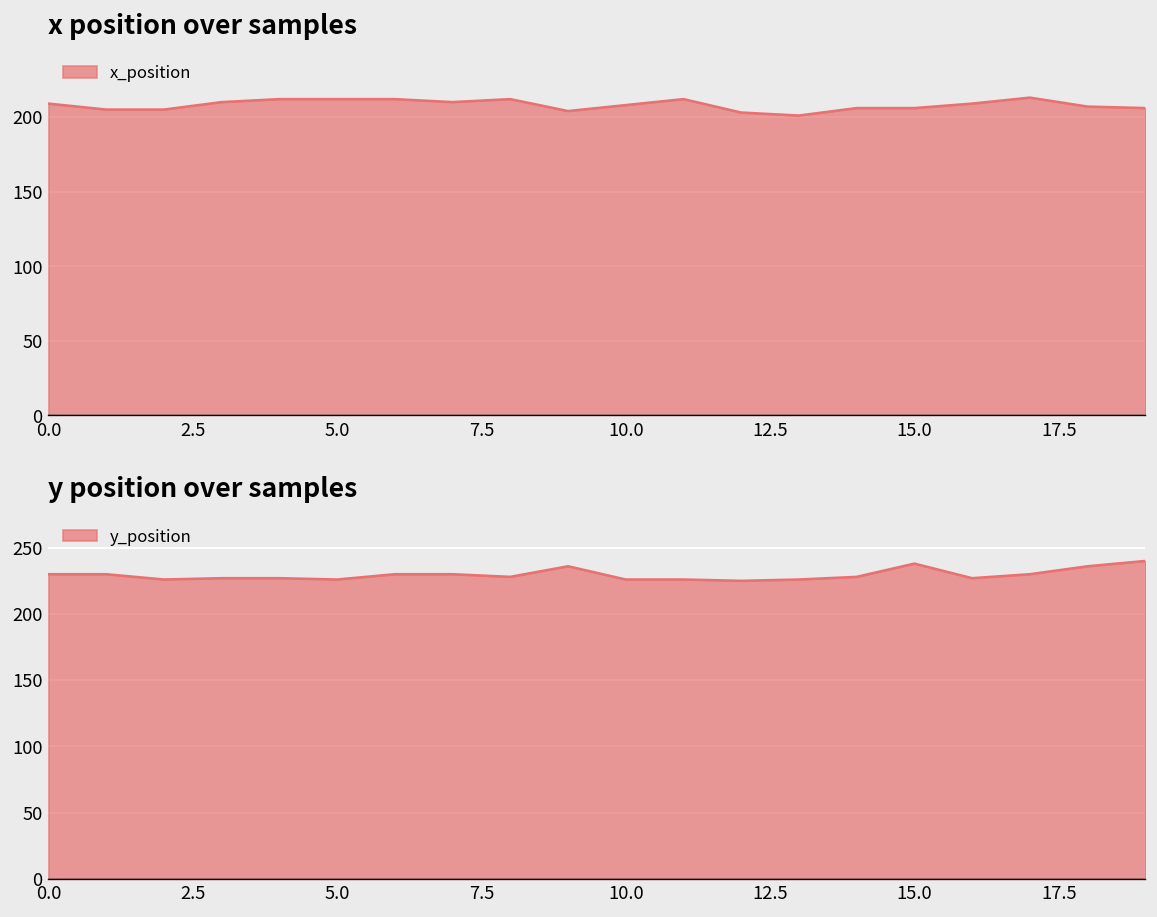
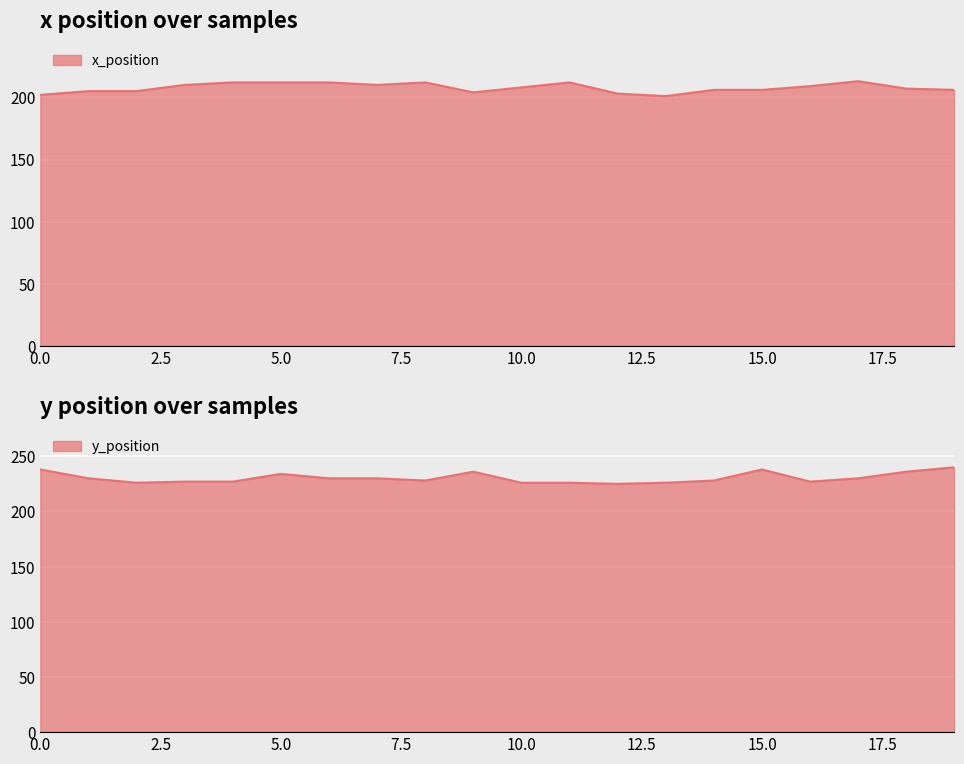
  {
    "x position over samples": {
-     "0.0": 209,
+     "0.0": 202,
      "5.0": 212,
      "10.0": 208,
      "15.0": 206
    },
    "y position over samples": {
-     "0.0": 230,
-     "5.0": 226,
+     "0.0": 238,
+     "5.0": 234,
      "10.0": 226,
      "15.0": 238
    }
  }
